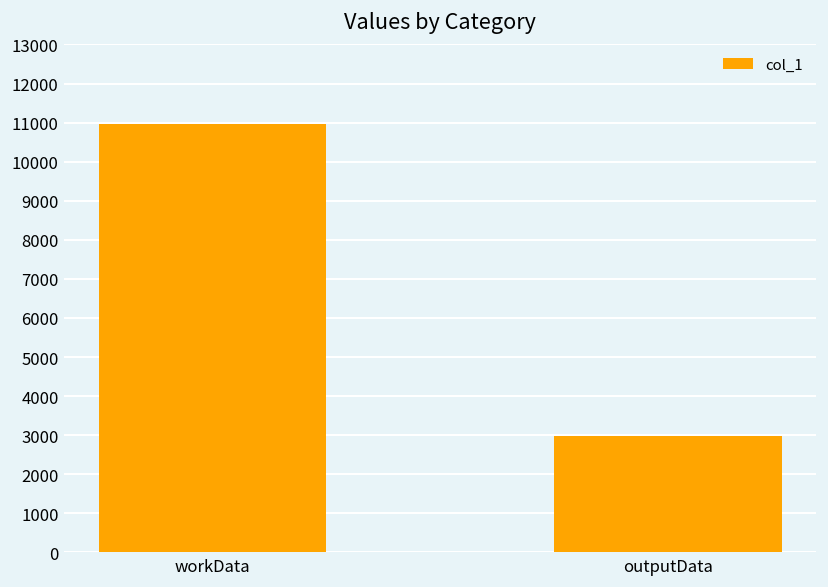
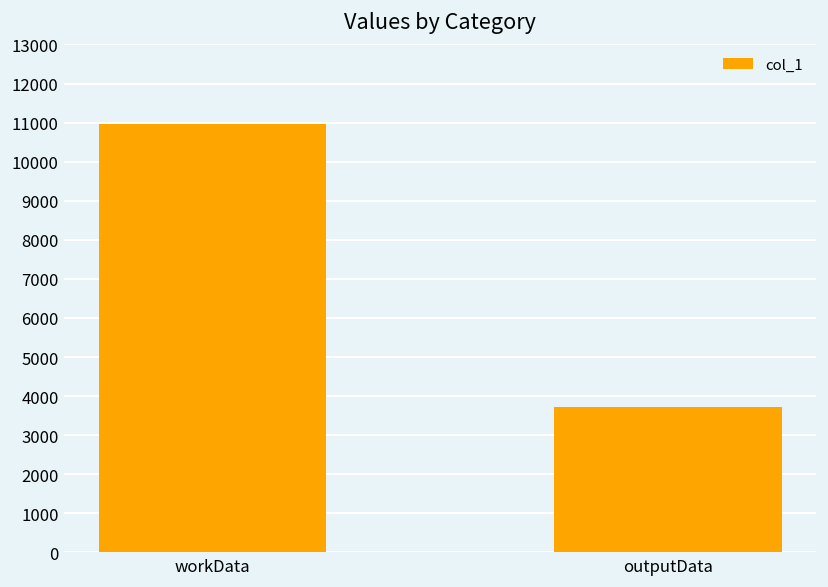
  {
    "workData": 11000,
-   "outputData": 3000
+   "outputData": 3700
  }
